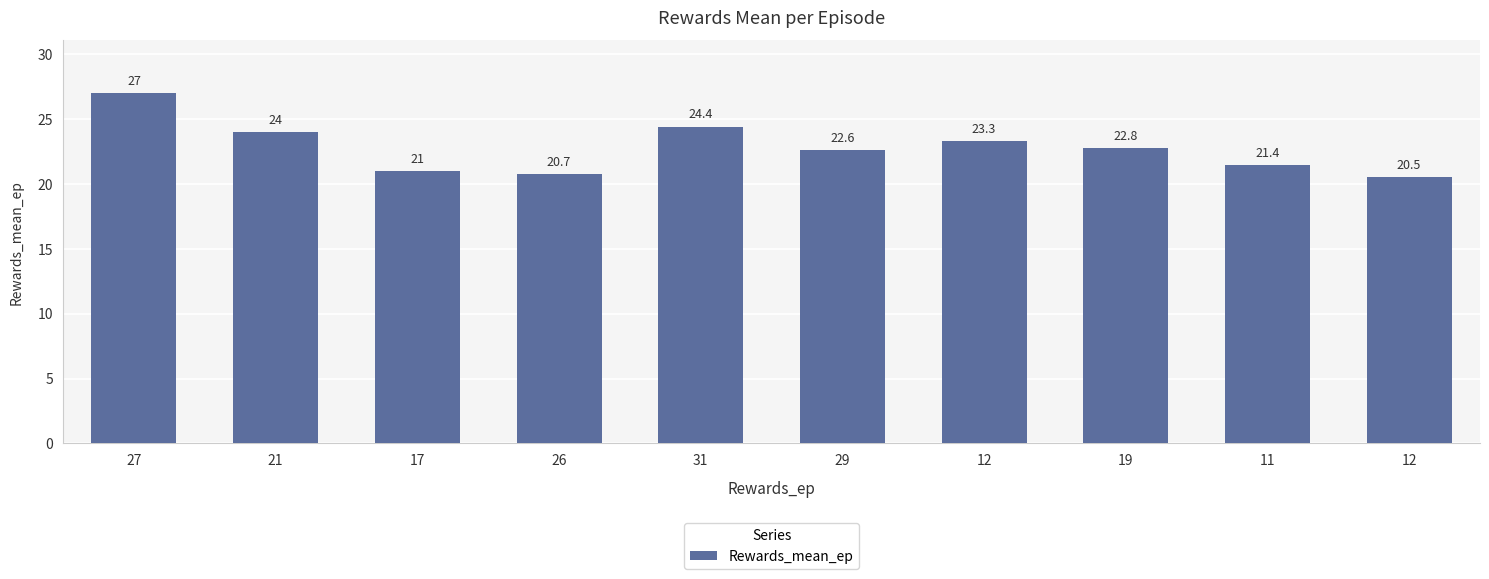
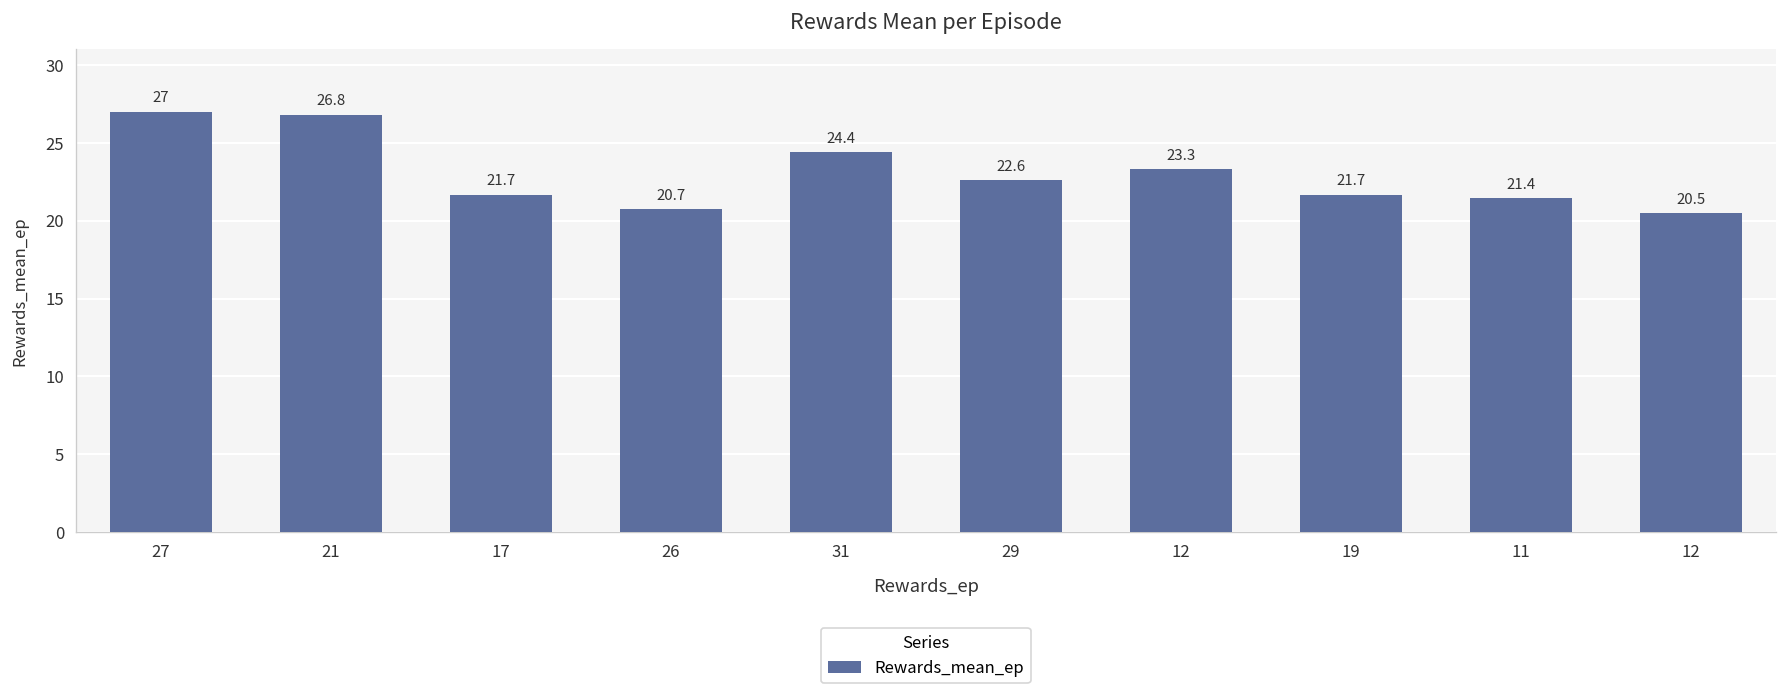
  {
    "27": 27,
-   "21": 24,
-   "17": 21,
+   "21": 26.8,
+   "17": 21.7,
    "26": 20.7,
    "31": 24.4,
    "29": 22.6,
-   "19": 22.8,
+   "19": 21.7,
    "11": 21.4
  }
